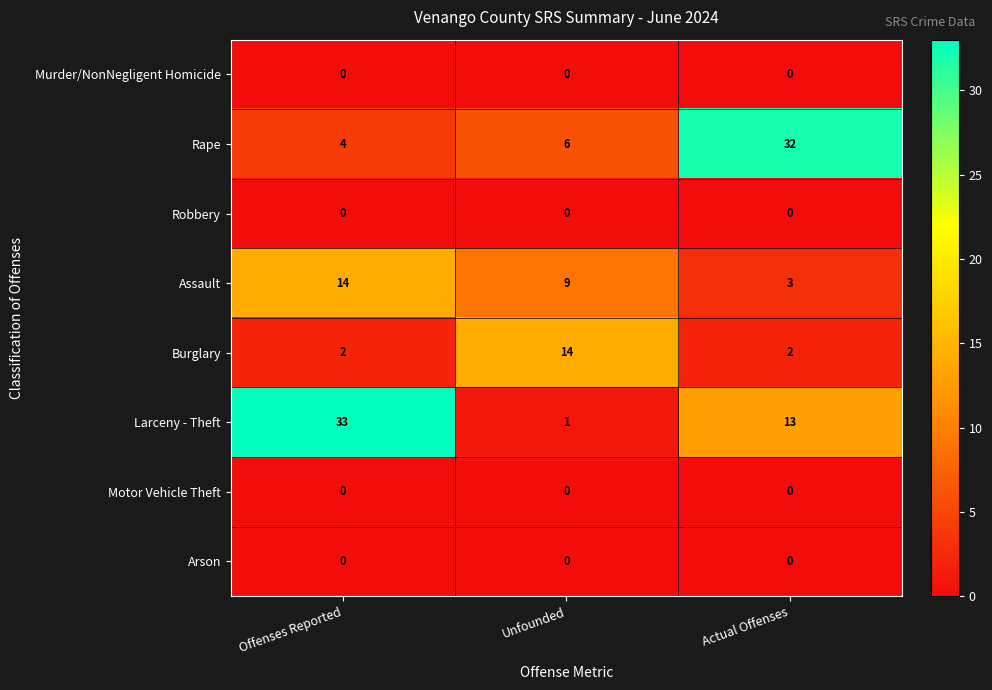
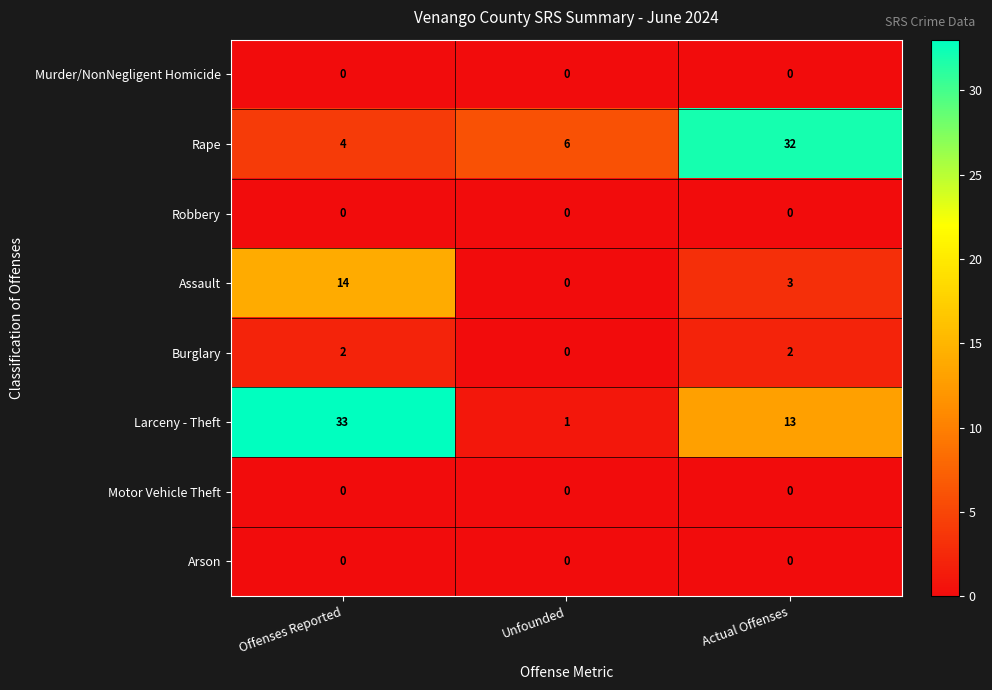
  {
    "Murder/NonNegligent Homicide": {
      "Offenses Reported": 0,
      "Unfounded": 0,
      "Actual Offenses": 0
    },
    "Rape": {
      "Offenses Reported": 4,
      "Unfounded": 6,
      "Actual Offenses": 32
    },
    "Robbery": {
      "Offenses Reported": 0,
      "Unfounded": 0,
      "Actual Offenses": 0
    },
    "Assault": {
      "Offenses Reported": 14,
-     "Unfounded": 9,
+     "Unfounded": 0,
      "Actual Offenses": 3
    },
    "Burglary": {
      "Offenses Reported": 2,
-     "Unfounded": 14,
+     "Unfounded": 0,
      "Actual Offenses": 2
    },
    "Larceny - Theft": {
      "Offenses Reported": 33,
      "Unfounded": 1,
      "Actual Offenses": 13
    },
    "Motor Vehicle Theft": {
      "Offenses Reported": 0,
      "Unfounded": 0,
      "Actual Offenses": 0
    },
    "Arson": {
      "Offenses Reported": 0,
      "Unfounded": 0,
      "Actual Offenses": 0
    }
  }
